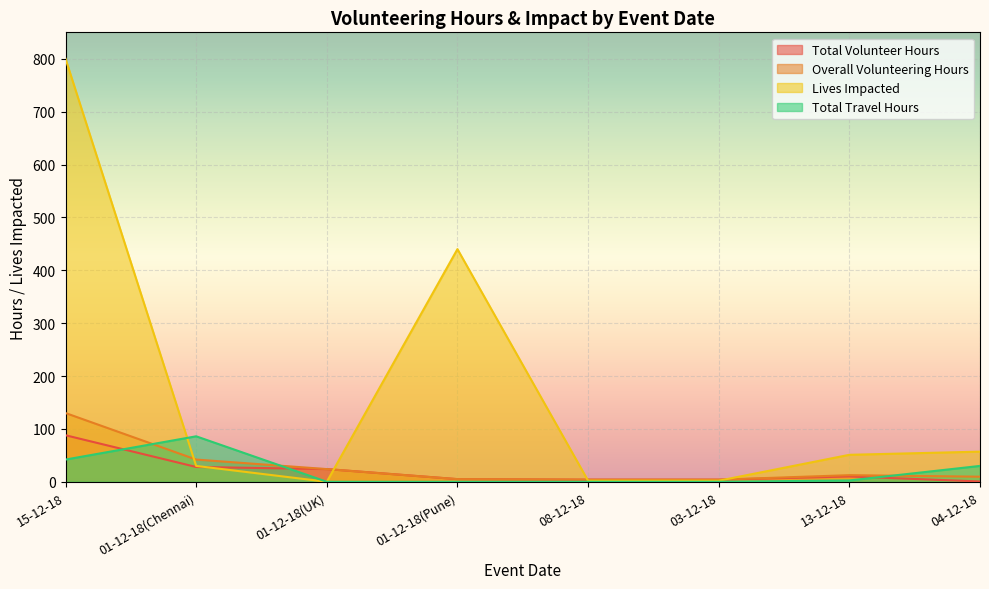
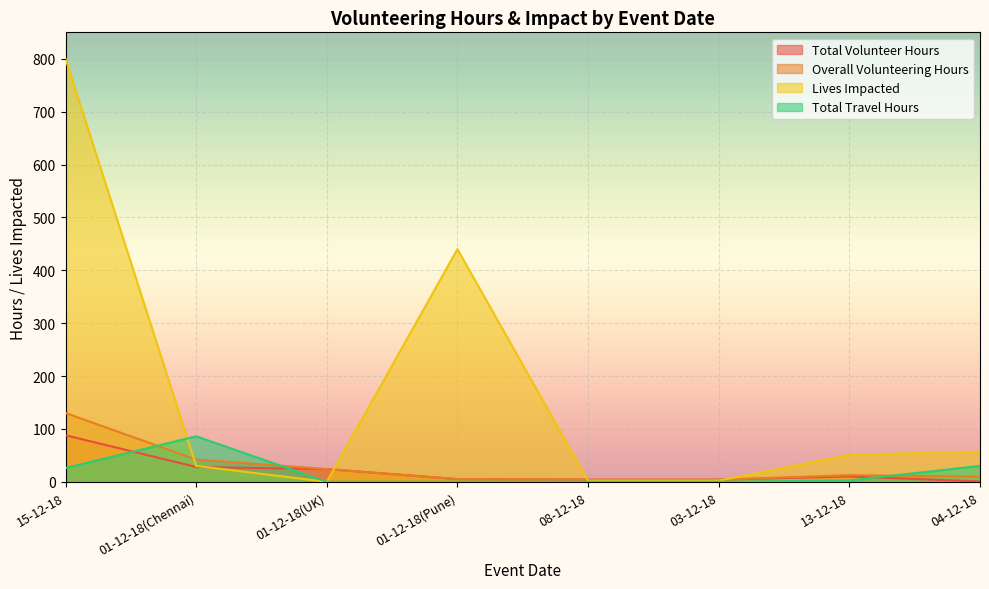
  {
    "Lives Impacted": {
      "15-12-18": 800,
      "01-12-18(Pune)": 440,
      "13-12-18": 50,
      "04-12-18": 60
    },
    "Total Travel Hours": {
-     "15-12-18": 40,
+     "15-12-18": 30,
      "01-12-18(Chennai)": 90,
      "01-12-18(Pune)": 0,
      "13-12-18": 0,
      "04-12-18": 30
    }
  }
